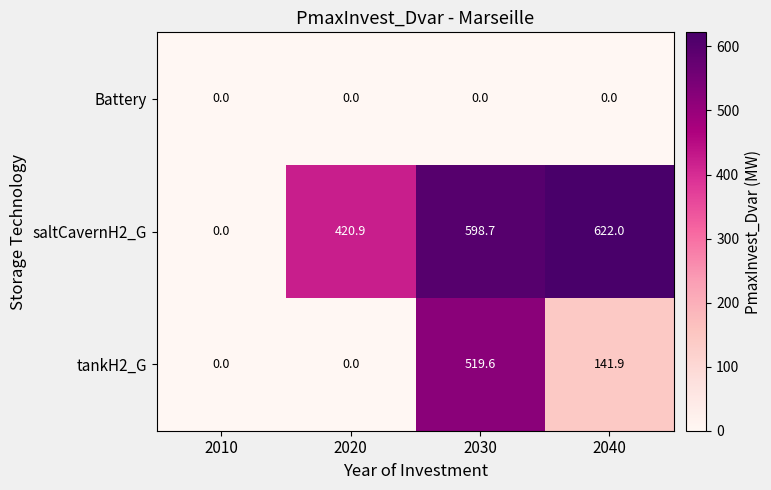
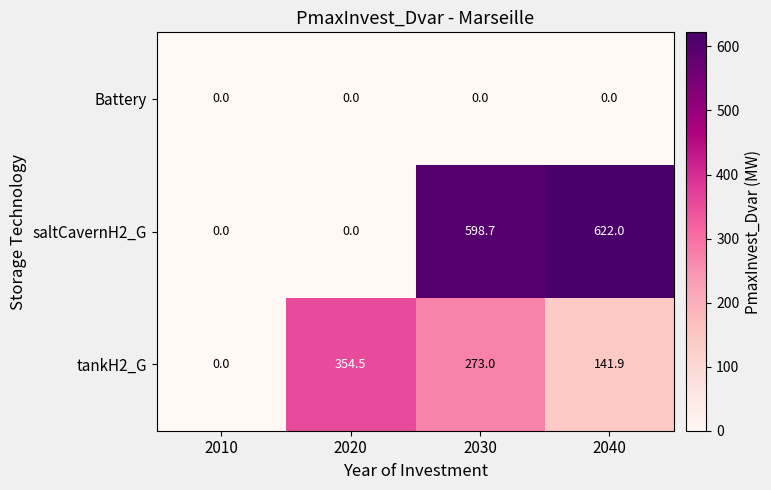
  {
    "Battery": {
      "2010": 0.0,
      "2020": 0.0,
      "2030": 0.0,
      "2040": 0.0
    },
    "saltCavernH2_G": {
      "2010": 0.0,
-     "2020": 420.9,
+     "2020": 0.0,
      "2030": 598.7,
      "2040": 622.0
    },
    "tankH2_G": {
      "2010": 0.0,
-     "2020": 0.0,
-     "2030": 519.6,
+     "2020": 354.5,
+     "2030": 273.0,
      "2040": 141.9
    }
  }
